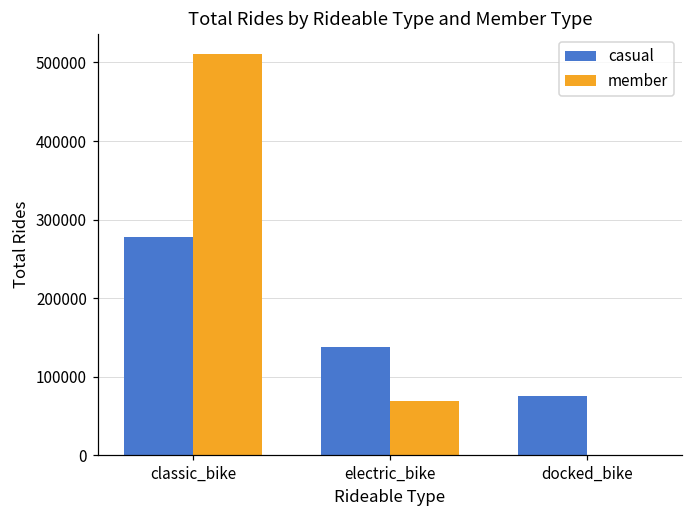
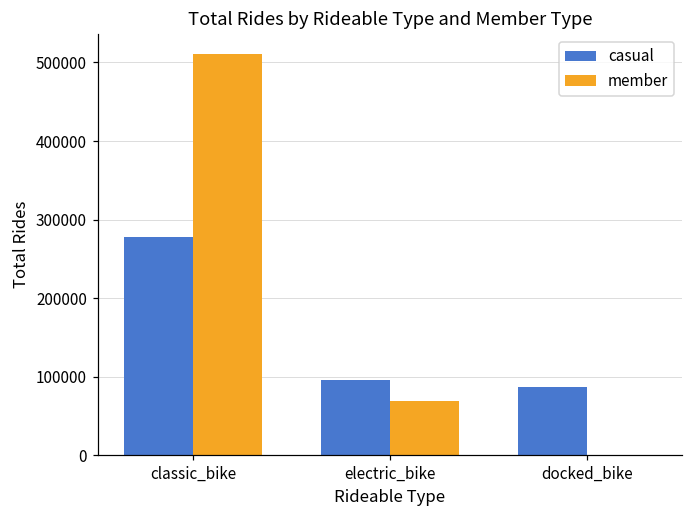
  {
    "casual": {
      "classic_bike": 280000,
-     "electric_bike": 140000,
-     "docked_bike": 70000
+     "electric_bike": 100000,
+     "docked_bike": 90000
    },
    "member": {
      "classic_bike": 510000,
      "electric_bike": 70000
    }
  }
